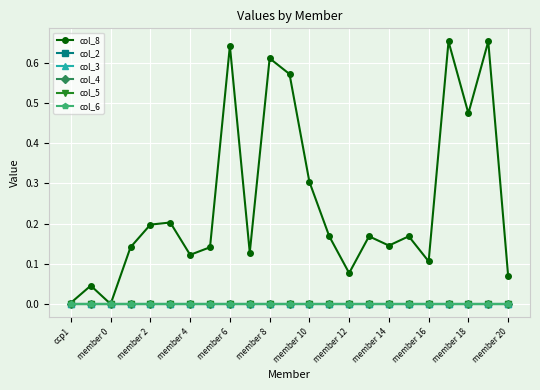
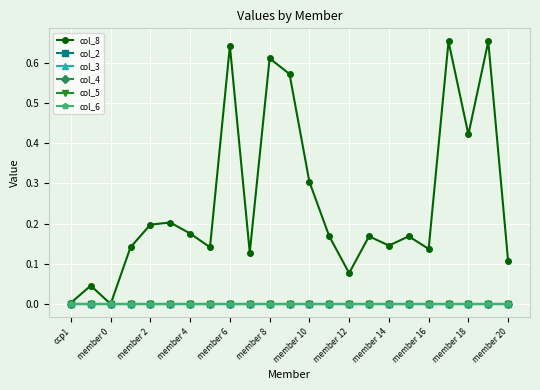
  {
    "col_8": {
      "member 2": 0.20,
-     "member 4": 0.12,
+     "member 4": 0.18,
      "member 6": 0.64,
      "member 8": 0.61,
      "member 10": 0.30,
      "member 12": 0.08,
      "member 14": 0.15,
-     "member 16": 0.11,
-     "member 18": 0.47,
-     "member 20": 0.07
+     "member 16": 0.14,
+     "member 18": 0.42,
+     "member 20": 0.11
    },
    "col_6": {
      "member 2": 0.00,
      "member 4": 0.00,
      "member 6": 0.00,
      "member 8": 0.00,
      "member 10": 0.00,
      "member 12": 0.00,
      "member 14": 0.00,
      "member 16": 0.00,
      "member 18": 0.00,
      "member 20": 0.00
    }
  }
